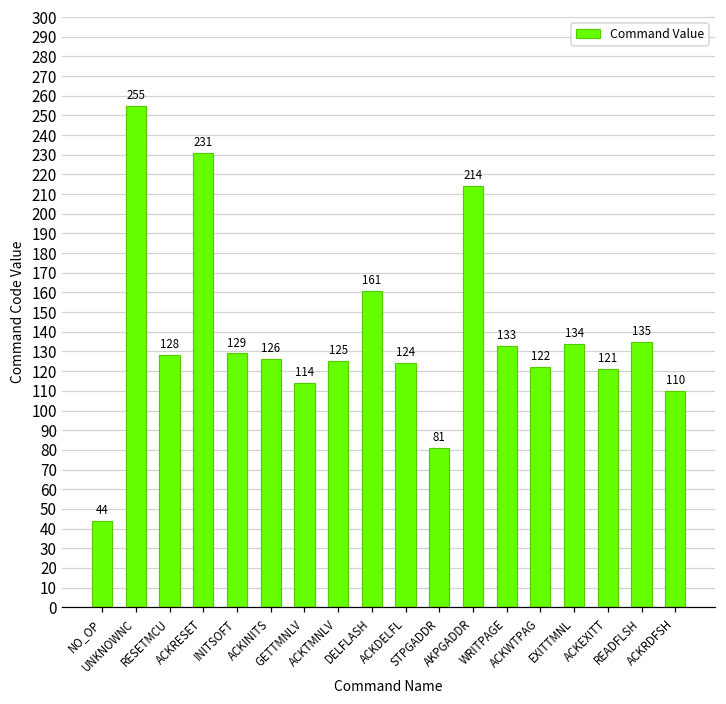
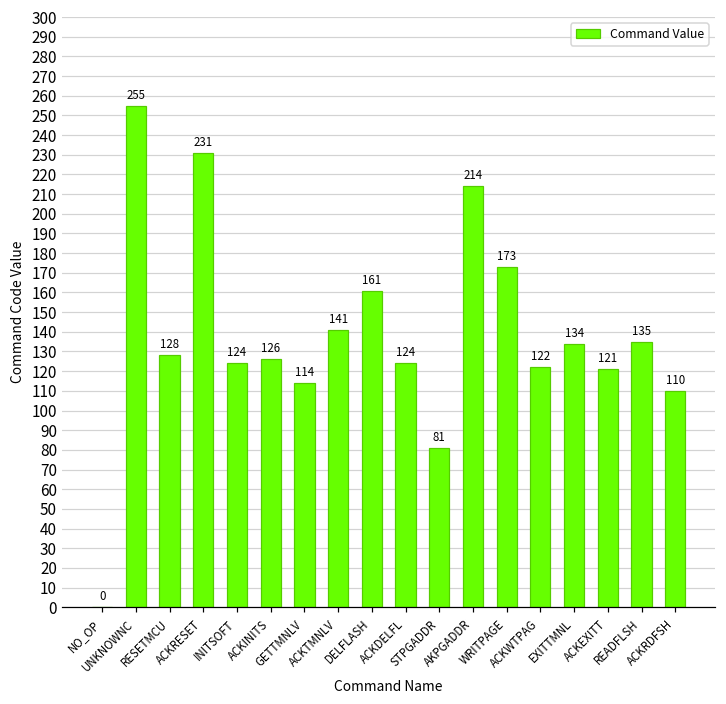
  {
-   "NO_OP": 44,
+   "NO_OP": 0,
    "UNKNOWNC": 255,
    "RESETMCU": 128,
    "ACKRESET": 231,
-   "INITSOFT": 129,
+   "INITSOFT": 124,
    "ACKINITS": 126,
    "GETTMNLV": 114,
-   "ACKTMNLV": 125,
+   "ACKTMNLV": 141,
    "DELFLASH": 161,
    "ACKDELFL": 124,
    "STPGADDR": 81,
    "AKPGADDR": 214,
-   "WRITPAGE": 133,
+   "WRITPAGE": 173,
    "ACKWTPAG": 122,
    "EXITTMNL": 134,
    "ACKEXITT": 121,
    "READFLSH": 135,
    "ACKRDFSH": 110
  }
